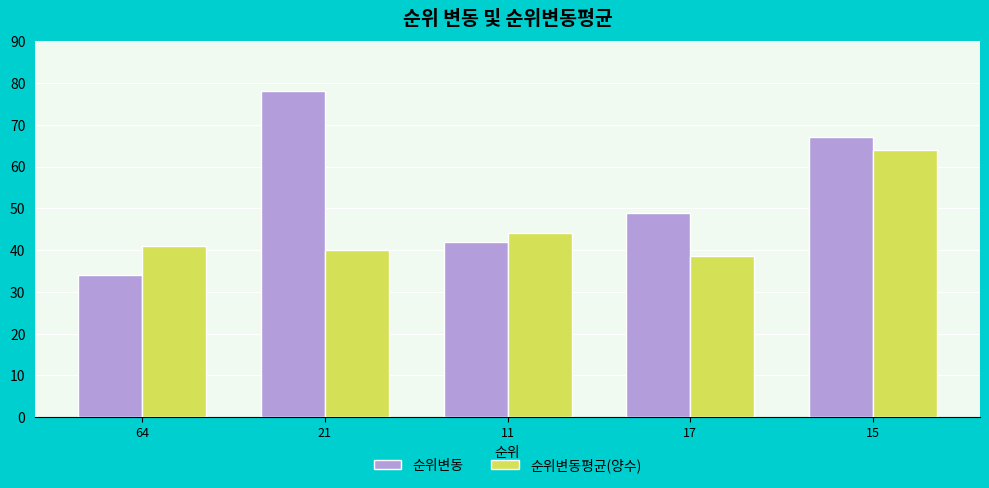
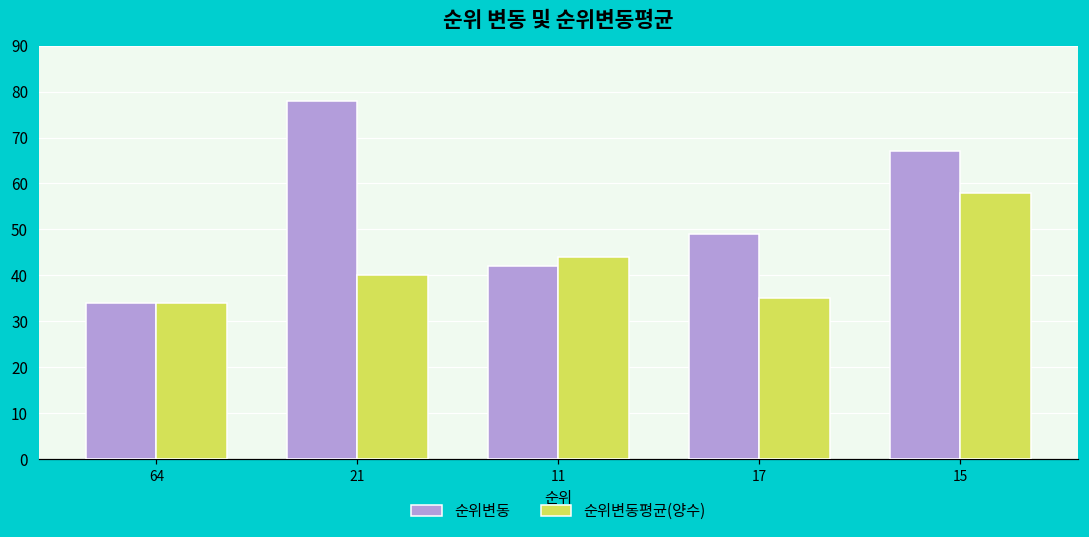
  {
    "순위변동": {
      "64": 34,
      "21": 78,
      "11": 42,
      "17": 49,
      "15": 67
    },
    "순위변동평균(양수)": {
-     "64": 41,
+     "64": 34,
      "21": 40,
      "11": 44,
-     "17": 39,
-     "15": 64
+     "17": 35,
+     "15": 58
    }
  }
